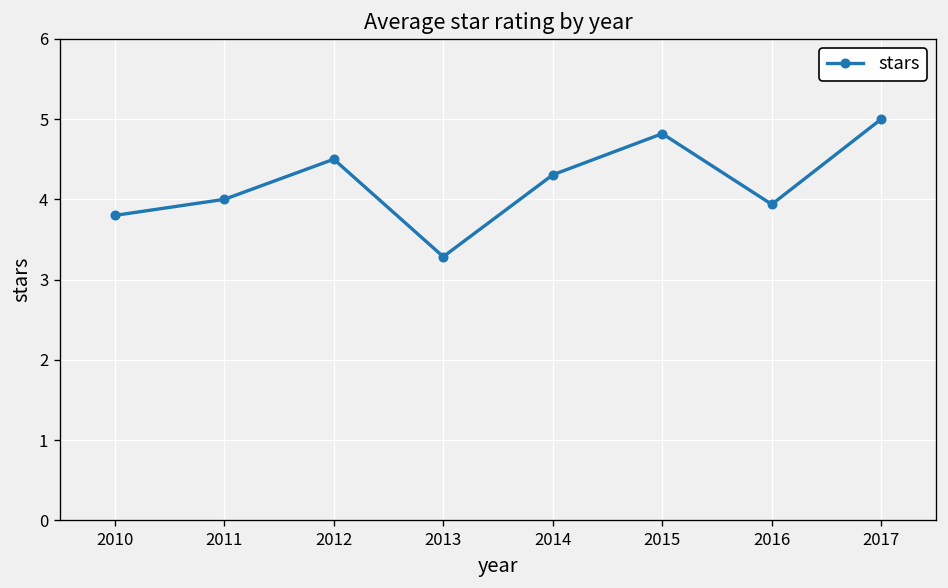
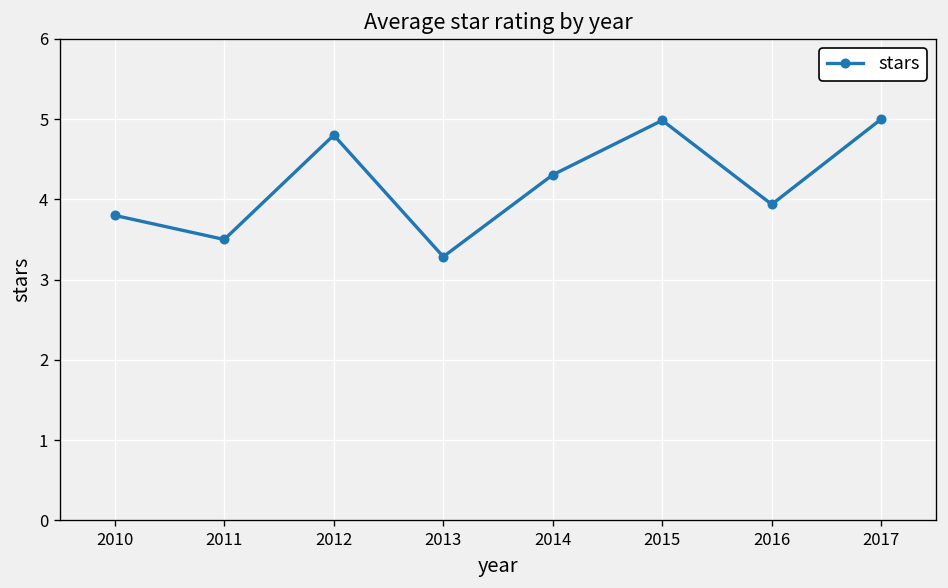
  {
    "2010": 3.8,
-   "2011": 4.0,
-   "2012": 4.5,
+   "2011": 3.5,
+   "2012": 4.8,
    "2013": 3.3,
    "2014": 4.3,
-   "2015": 4.8,
+   "2015": 5.0,
    "2016": 3.9,
    "2017": 5.0
  }
